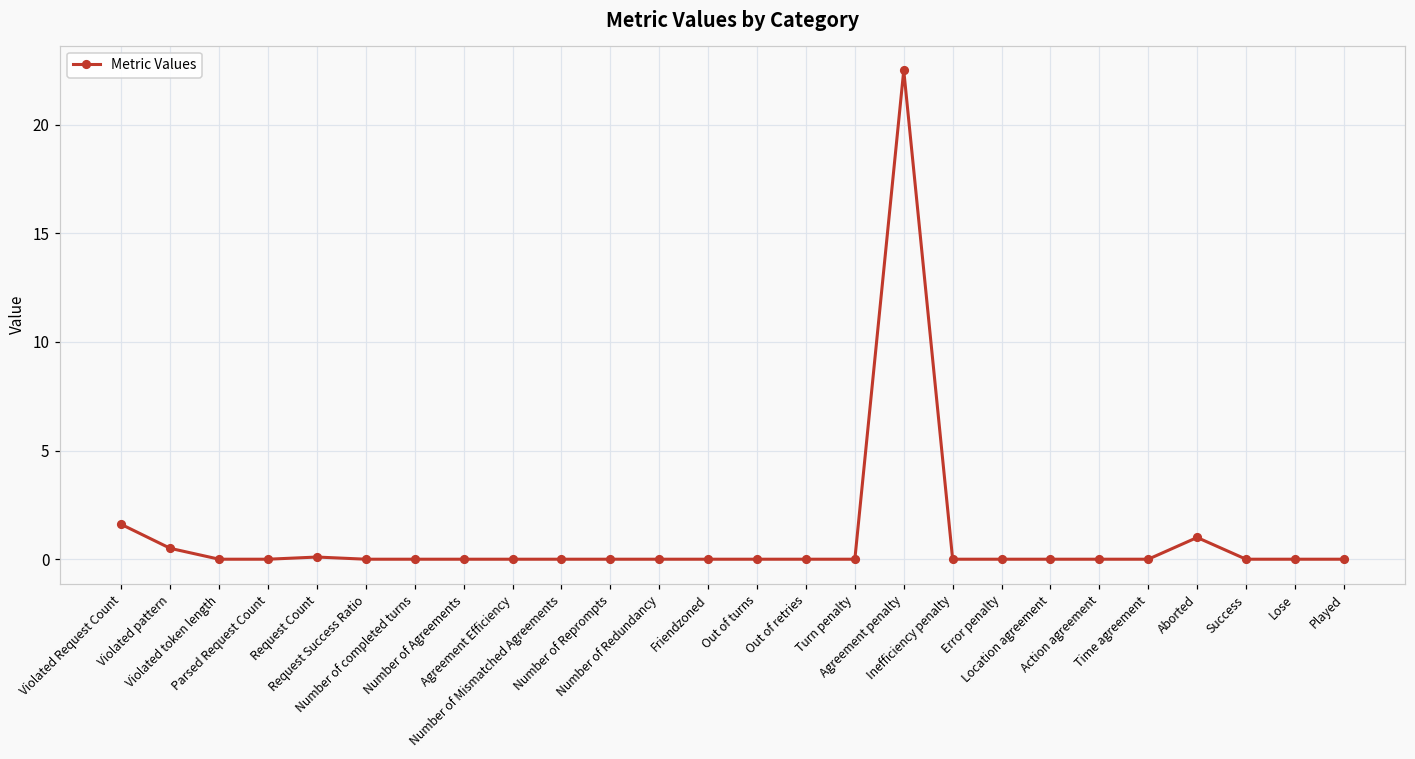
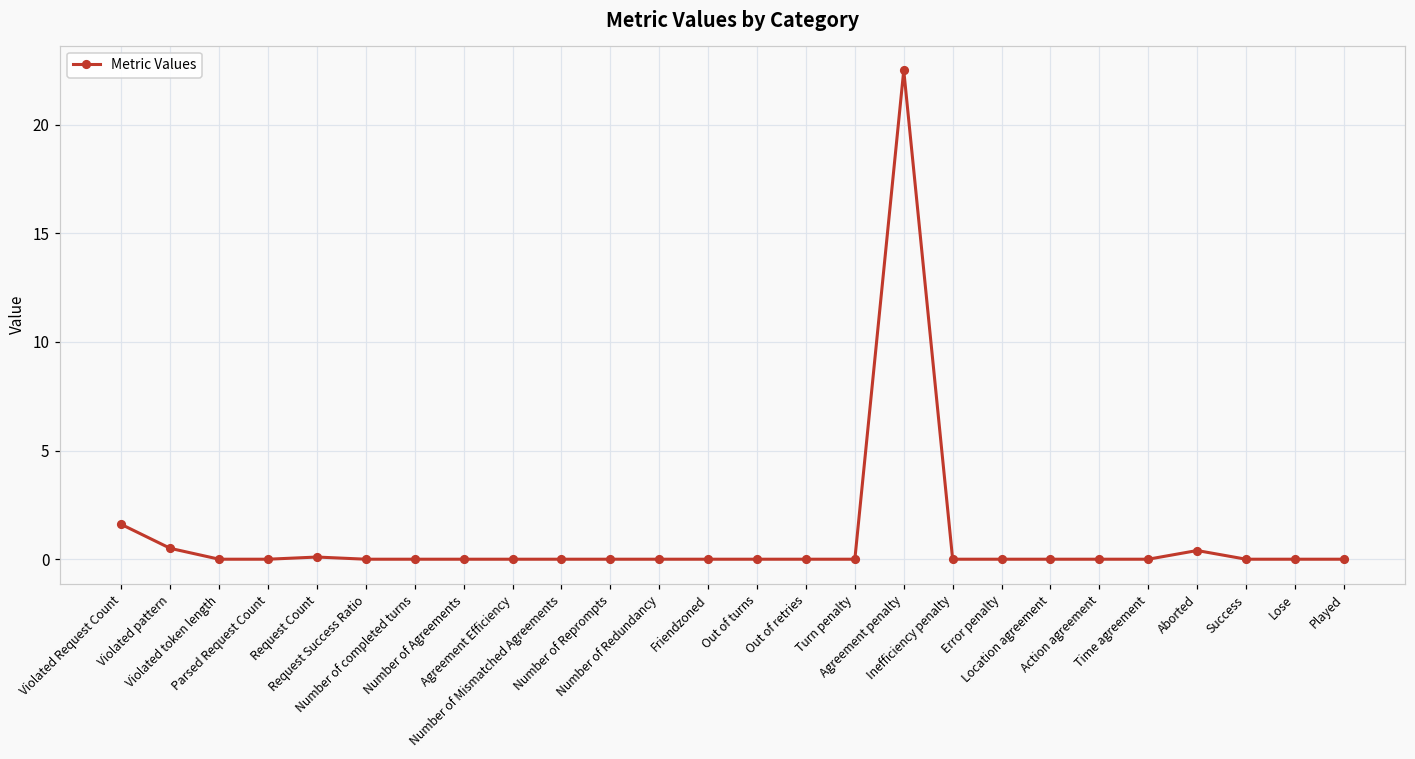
  {
    "Violated Request Count": 1.6,
    "Violated pattern": 0.5,
    "Violated token length": 0.0,
    "Parsed Request Count": 0.0,
    "Request Count": 0.1,
    "Request Success Ratio": 0.0,
    "Number of completed turns": 0.0,
    "Number of Agreements": 0.0,
    "Agreement Efficiency": 0.0,
    "Number of Mismatched Agreements": 0.0,
    "Number of Reprompts": 0.0,
    "Number of Redundancy": 0.0,
    "Friendzoned": 0.0,
    "Out of turns": 0.0,
    "Out of retries": 0.0,
    "Turn penalty": 0.0,
    "Agreement penalty": 22.5,
    "Inefficiency penalty": 0.0,
    "Error penalty": 0.0,
    "Location agreement": 0.0,
    "Action agreement": 0.0,
    "Time agreement": 0.0,
-   "Aborted": 1.0,
+   "Aborted": 0.4,
    "Success": 0.0,
    "Lose": 0.0,
    "Played": 0.0
  }
